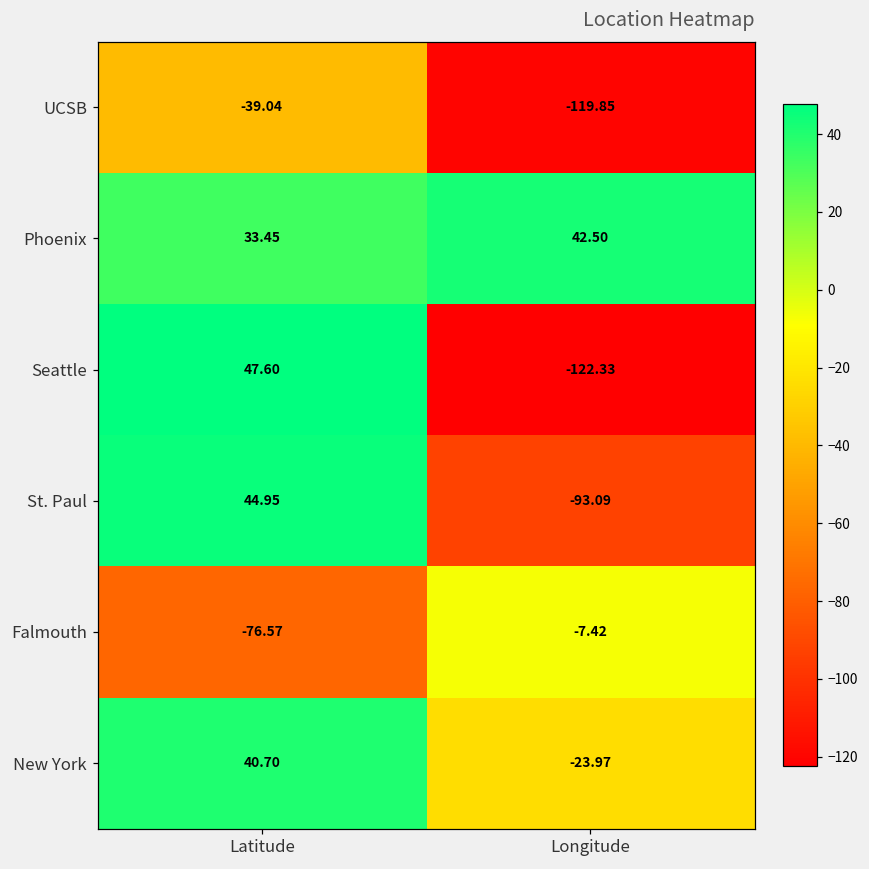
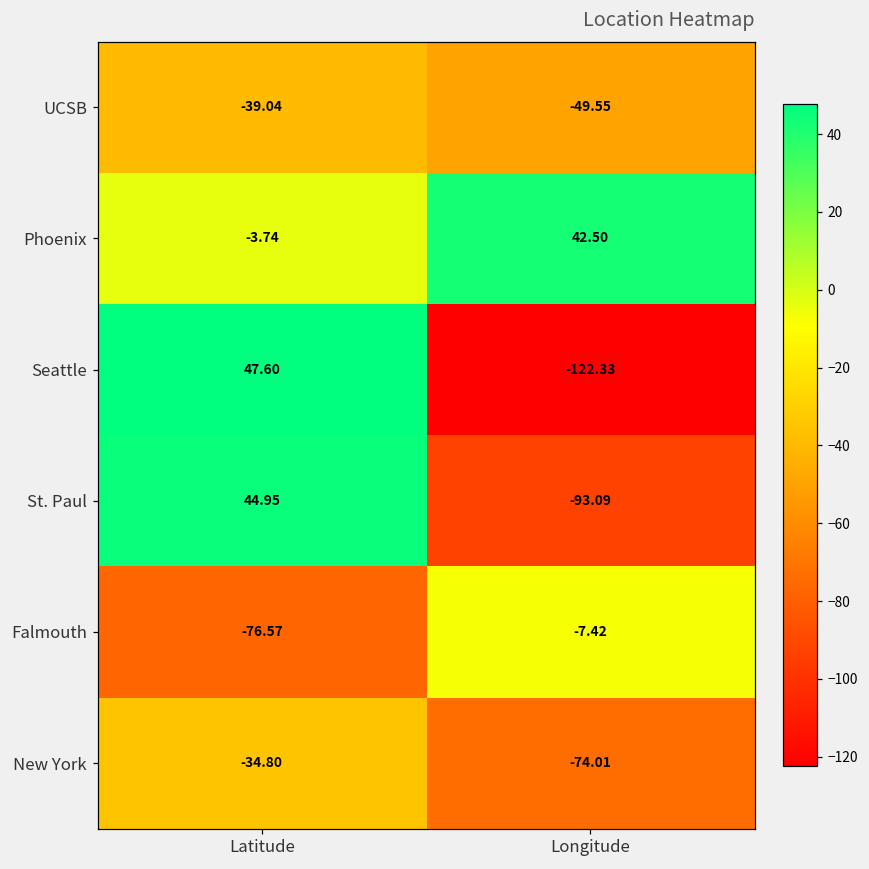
  {
    "UCSB": {
      "Latitude": -39.04,
-     "Longitude": -119.85
+     "Longitude": -49.55
    },
    "Phoenix": {
-     "Latitude": 33.45,
+     "Latitude": -3.74,
      "Longitude": 42.50
    },
    "Seattle": {
      "Latitude": 47.60,
      "Longitude": -122.33
    },
    "St. Paul": {
      "Latitude": 44.95,
      "Longitude": -93.09
    },
    "Falmouth": {
      "Latitude": -76.57,
      "Longitude": -7.42
    },
    "New York": {
-     "Latitude": 40.70,
-     "Longitude": -23.97
+     "Latitude": -34.80,
+     "Longitude": -74.01
    }
  }
